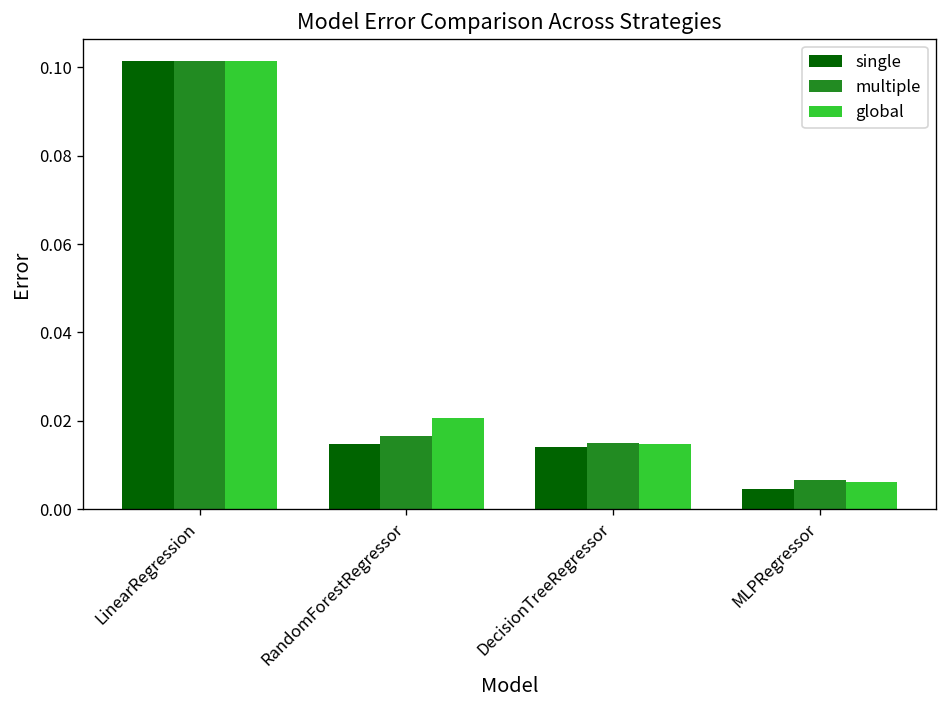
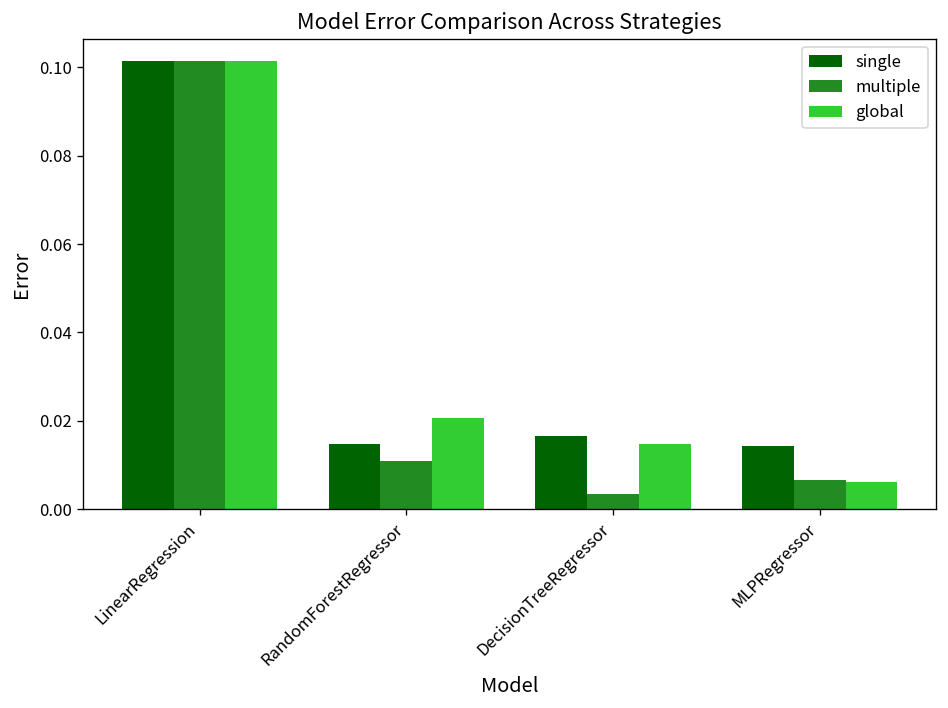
  {
    "single": {
      "LinearRegression": 0.101,
      "RandomForestRegressor": 0.015,
-     "DecisionTreeRegressor": 0.014,
-     "MLPRegressor": 0.005
+     "DecisionTreeRegressor": 0.016,
+     "MLPRegressor": 0.014
    },
    "multiple": {
      "LinearRegression": 0.101,
-     "RandomForestRegressor": 0.017,
-     "DecisionTreeRegressor": 0.015,
+     "RandomForestRegressor": 0.011,
+     "DecisionTreeRegressor": 0.003,
      "MLPRegressor": 0.007
    },
    "global": {
      "LinearRegression": 0.101,
      "RandomForestRegressor": 0.021,
      "DecisionTreeRegressor": 0.015,
      "MLPRegressor": 0.006
    }
  }
